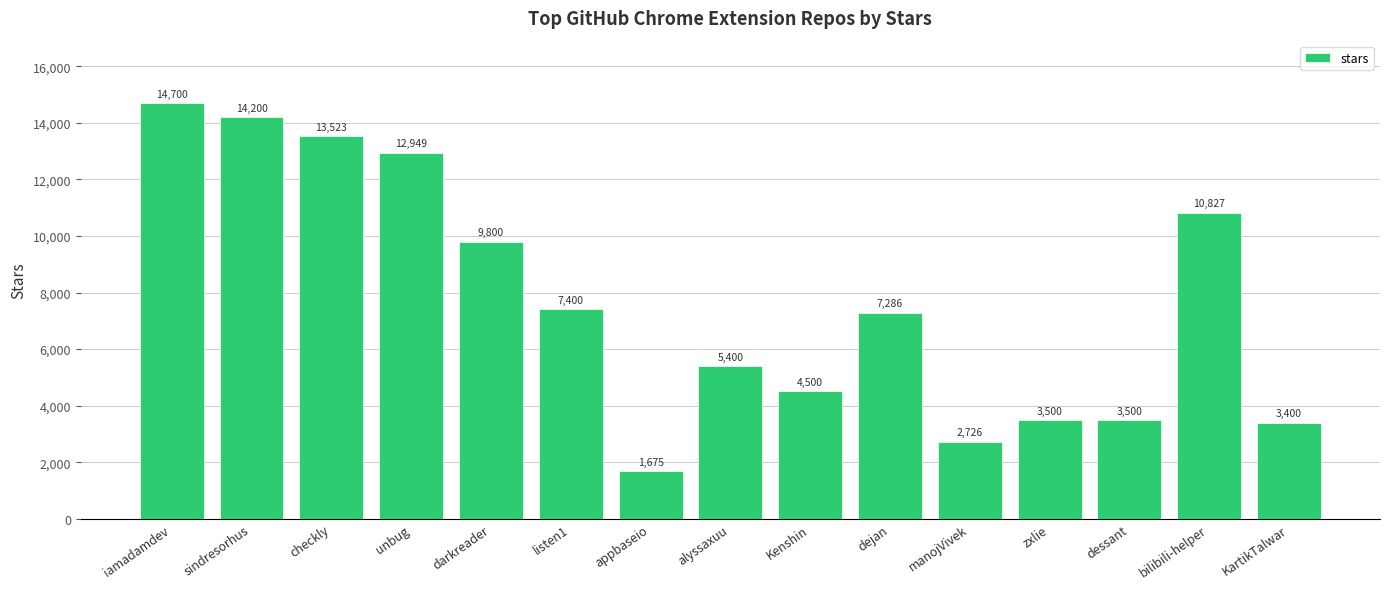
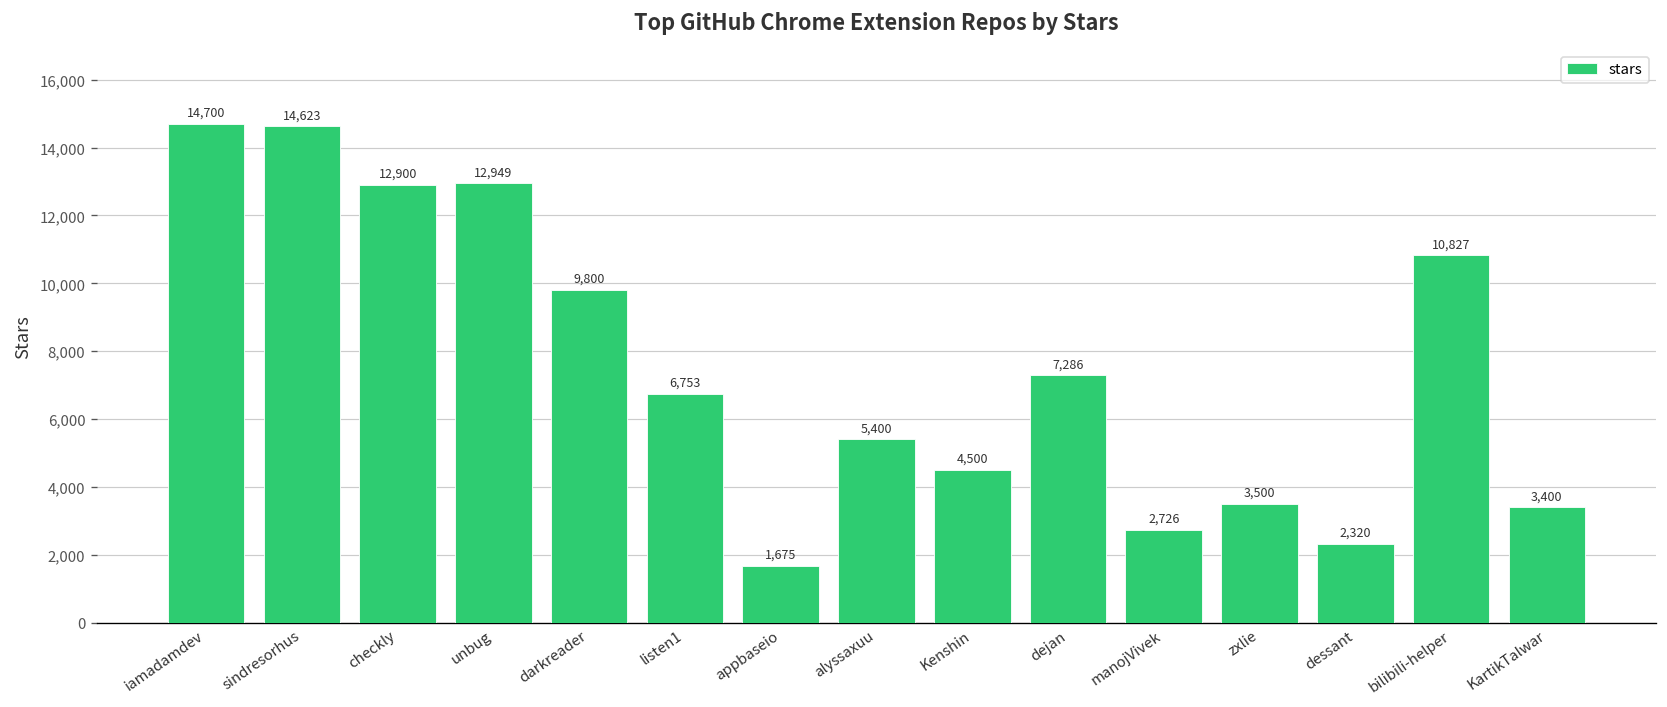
  {
    "iamadamdev": "14,700",
-   "sindresorhus": "14,200",
-   "checkly": "13,523",
+   "sindresorhus": "14,623",
+   "checkly": "12,900",
    "unbug": "12,949",
    "darkreader": "9,800",
-   "listen1": "7,400",
+   "listen1": "6,753",
    "appbaseio": "1,675",
    "alyssaxuu": "5,400",
    "Kenshin": "4,500",
    "dejan": "7,286",
    "manojVivek": "2,726",
    "zxlie": "3,500",
-   "dessant": "3,500",
+   "dessant": "2,320",
    "bilibili-helper": "10,827",
    "KartikTalwar": "3,400"
  }
